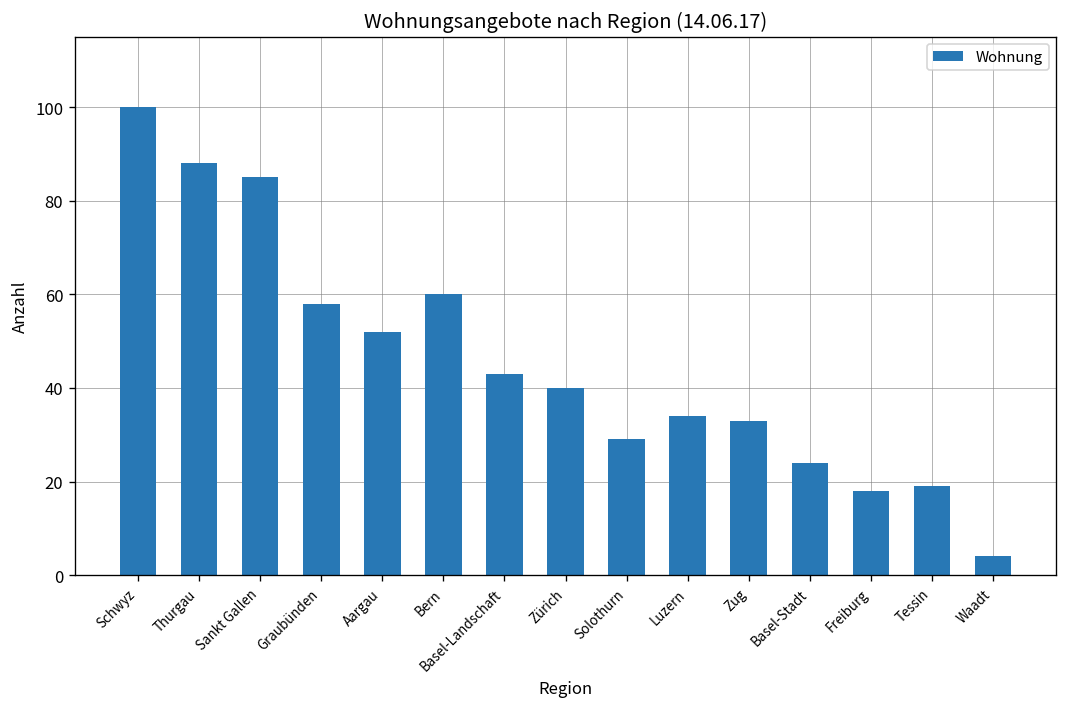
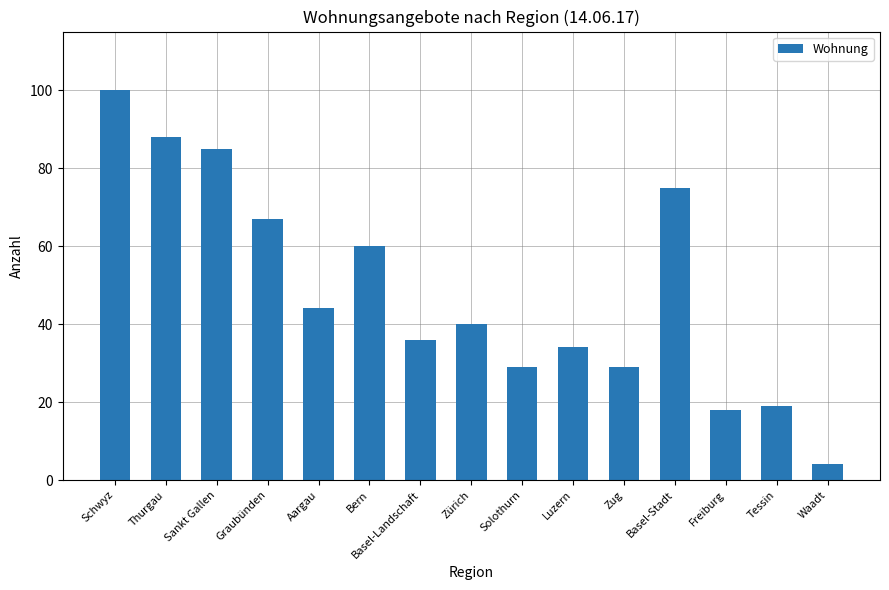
  {
    "Schwyz": 100,
    "Thurgau": 88,
    "Sankt Gallen": 85,
-   "Graubünden": 58,
-   "Aargau": 52,
+   "Graubünden": 67,
+   "Aargau": 44,
    "Bern": 60,
-   "Basel-Landschaft": 43,
+   "Basel-Landschaft": 36,
    "Zürich": 40,
    "Solothurn": 29,
    "Luzern": 34,
-   "Zug": 33,
-   "Basel-Stadt": 24,
+   "Zug": 29,
+   "Basel-Stadt": 75,
    "Freiburg": 18,
    "Tessin": 19,
    "Waadt": 4
  }
